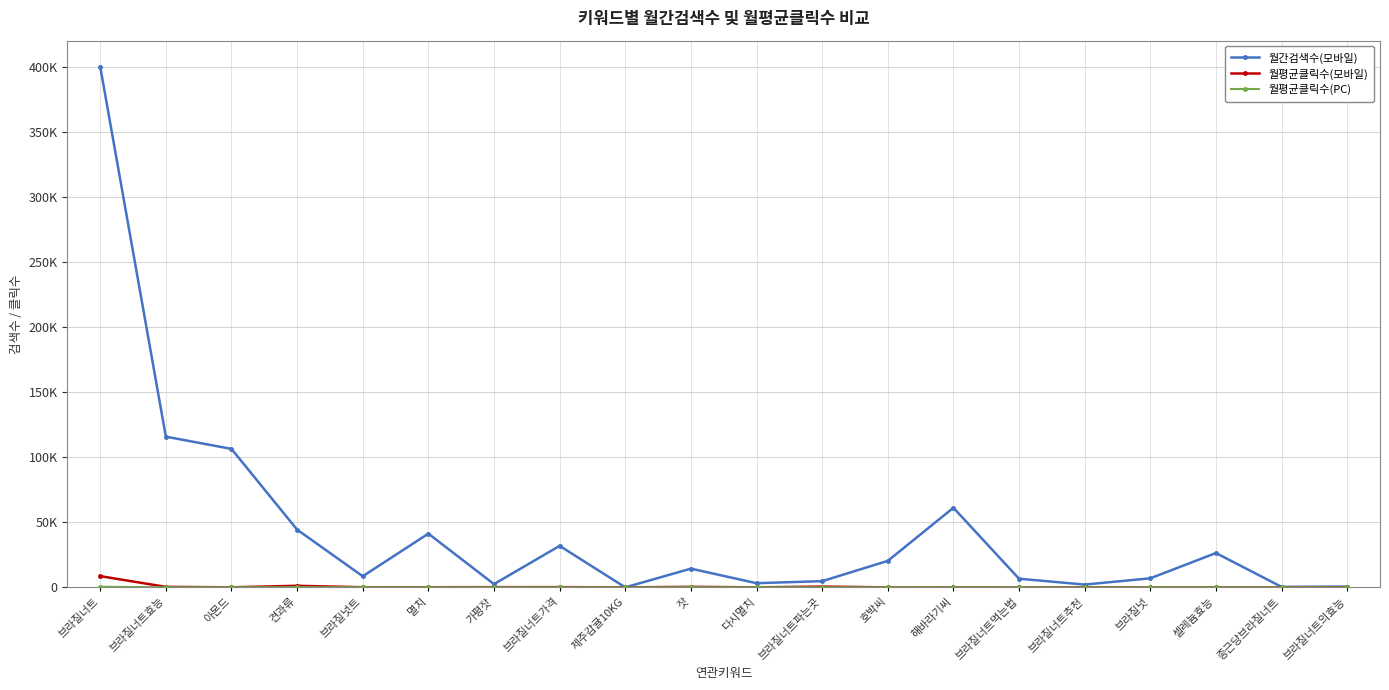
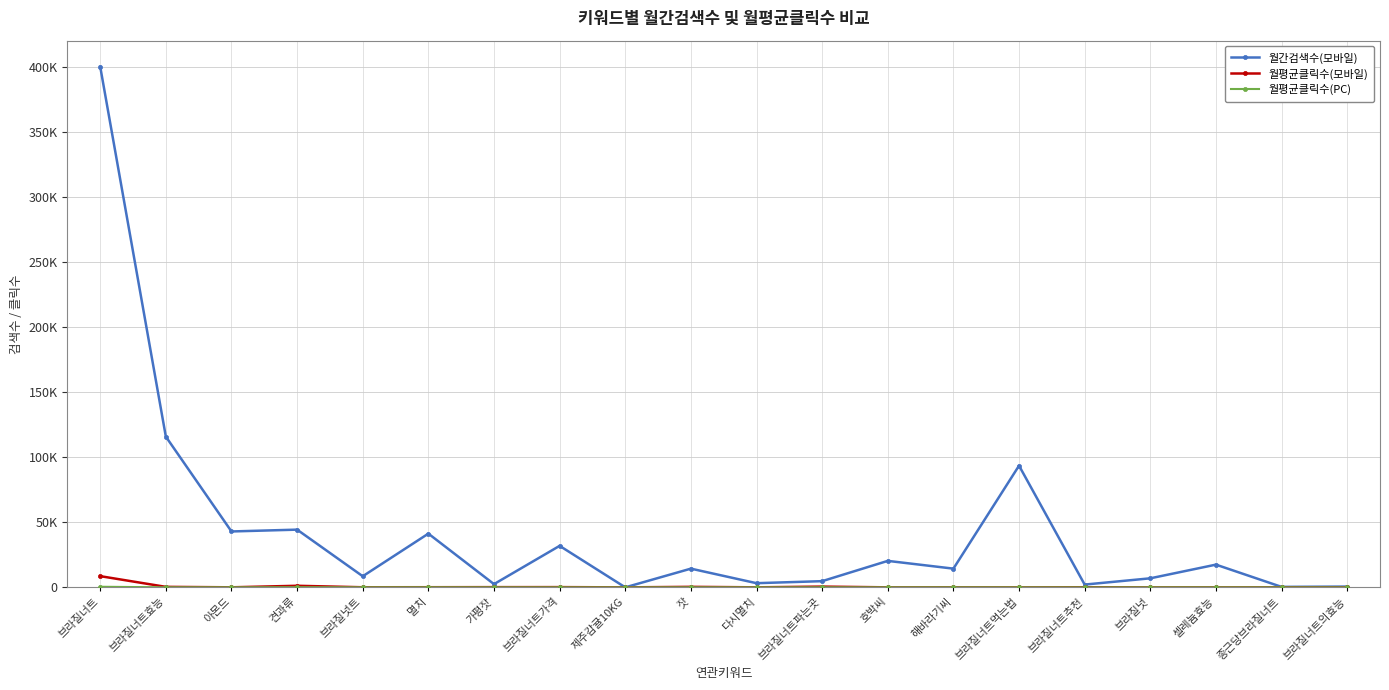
  {
    "월간검색수(모바일)": {
      "브라질너트": 401000,
      "브라질너트효능": 116000,
-     "아몬드": 107000,
+     "아몬드": 43000,
      "견과류": 44000,
      "브라질넛트": 9000,
      "멸치": 41000,
      "가평잣": 2000,
      "브라질너트가격": 32000,
      "잣": 14000,
      "다시멸치": 3000,
      "브라질너트파는곳": 5000,
      "호박씨": 20000,
-     "해바라기씨": 61000,
-     "브라질너트먹는법": 7000,
+     "해바라기씨": 14000,
+     "브라질너트먹는법": 94000,
      "브라질너트추천": 2000,
      "브라질넛": 7000,
-     "셀레늄효능": 26000
+     "셀레늄효능": 17000
    },
    "월평균클릭수(모바일)": {
      "브라질너트": 9000
    },
    "월평균클릭수(PC)": {
      "브라질너트": 0
    }
  }
